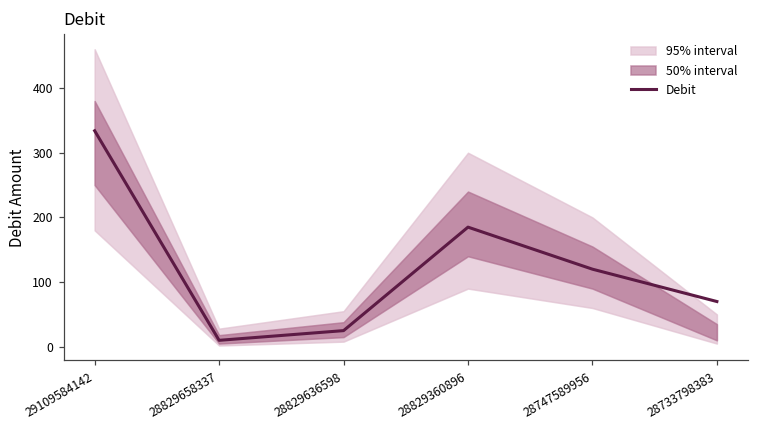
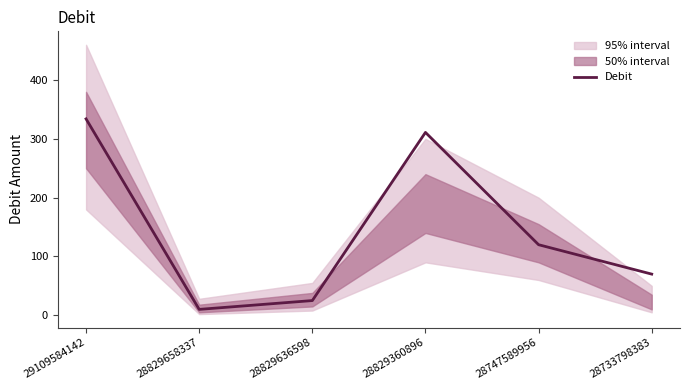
  {
    "Debit": {
      "29109584142": 330,
      "28829658337": 10,
      "28829636598": 30,
-     "28829360896": 190,
+     "28829360896": 310,
      "28747589956": 120,
      "28733798383": 70
    }
  }
